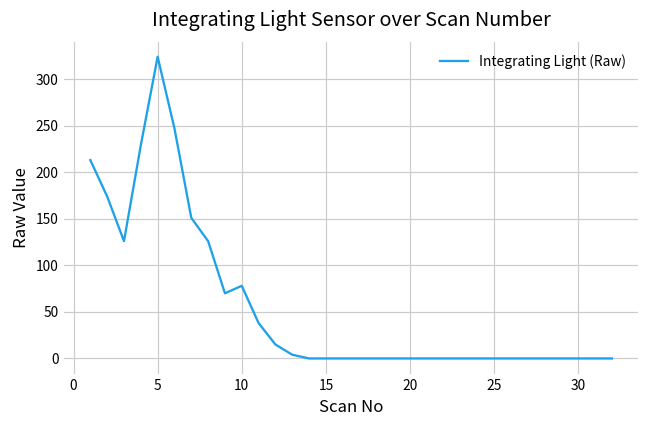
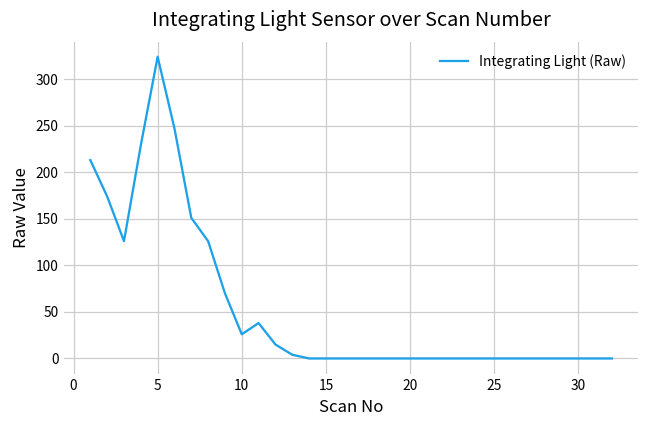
  {
    "5": 320,
-   "10": 80,
+   "10": 30,
    "15": 0,
    "20": 0,
    "25": 0,
    "30": 0
  }
